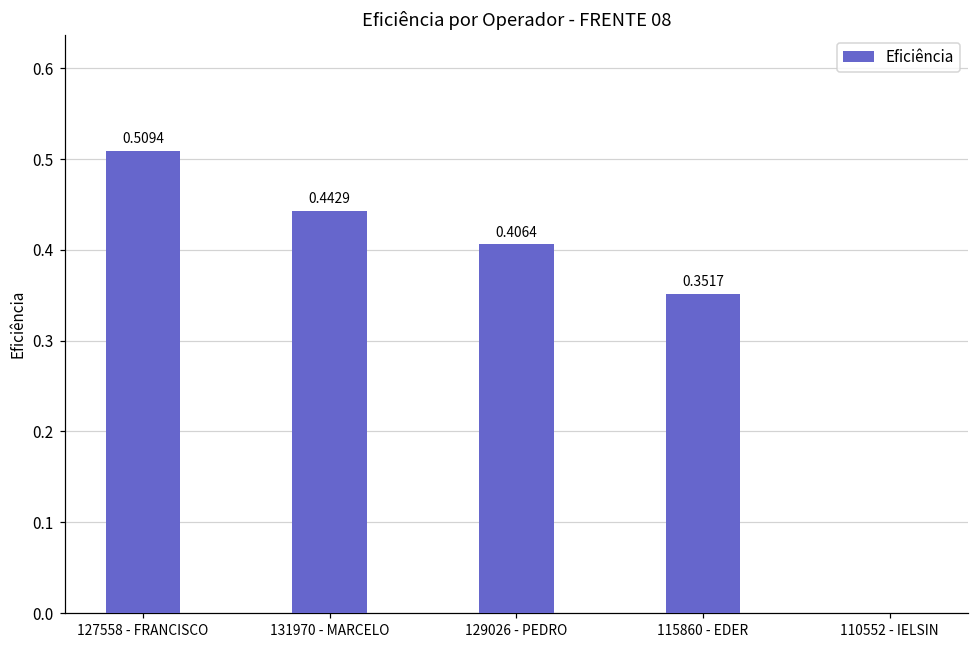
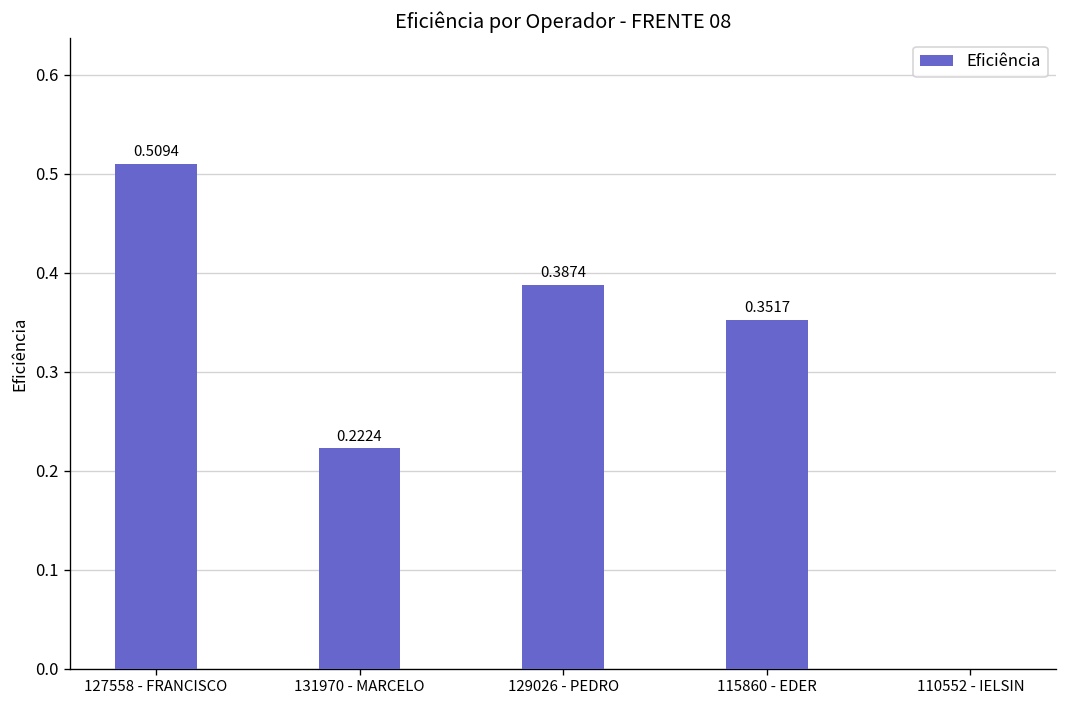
  {
    "127558 - FRANCISCO": 0.5094,
-   "131970 - MARCELO": 0.4429,
-   "129026 - PEDRO": 0.4064,
+   "131970 - MARCELO": 0.2224,
+   "129026 - PEDRO": 0.3874,
    "115860 - EDER": 0.3517
  }
